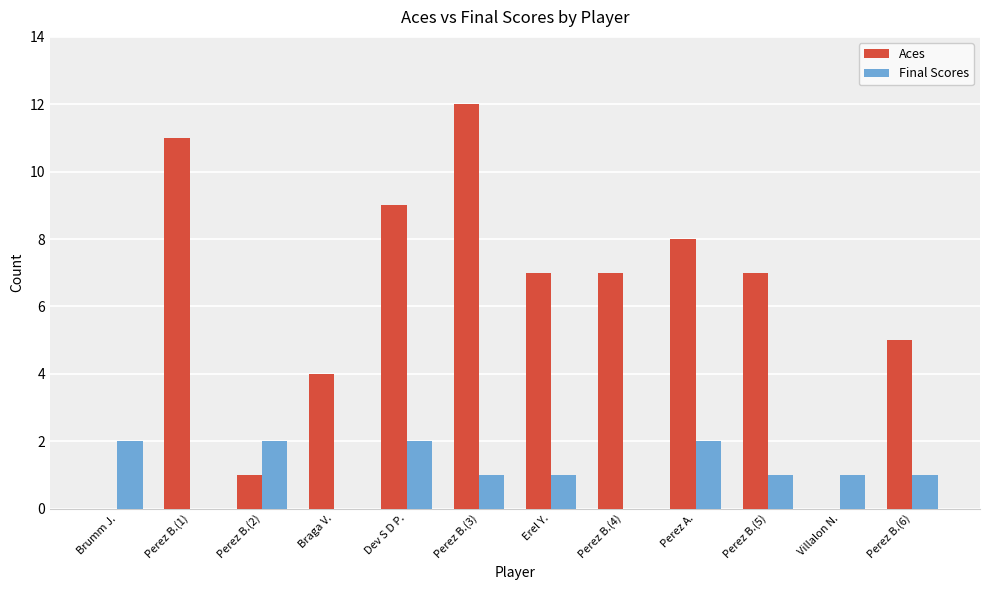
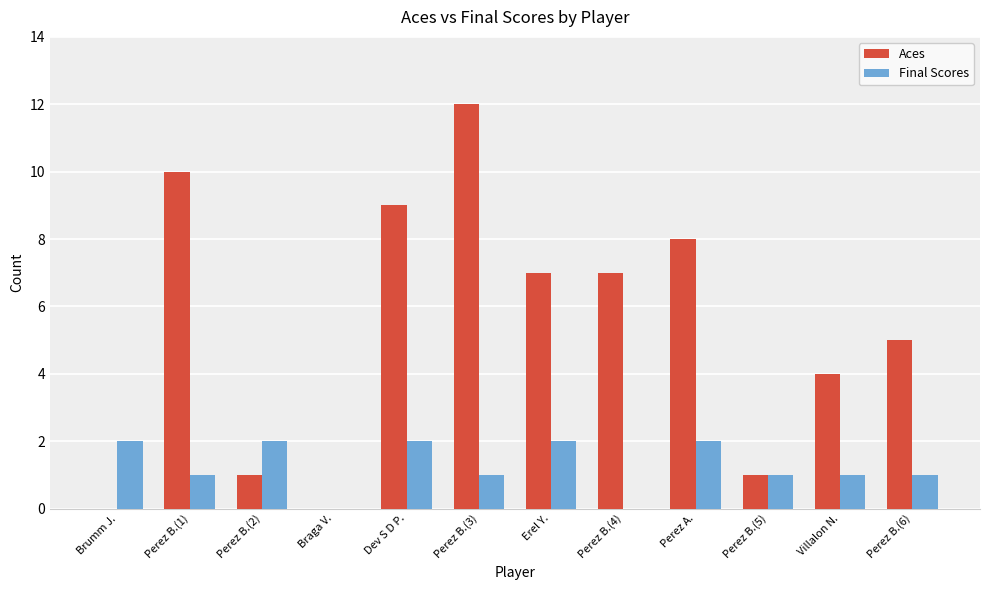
  {
    "Aces": {
      "Brumm J.": 0,
-     "Perez B.(1)": 11,
+     "Perez B.(1)": 10,
      "Perez B.(2)": 1,
-     "Braga V.": 4,
+     "Braga V.": 0,
      "Dev S D P.": 9,
      "Perez B.(3)": 12,
      "Erel Y.": 7,
      "Perez B.(4)": 7,
      "Perez A.": 8,
-     "Perez B.(5)": 7,
-     "Villalon N.": 0,
+     "Perez B.(5)": 1,
+     "Villalon N.": 4,
      "Perez B.(6)": 5
    },
    "Final Scores": {
      "Brumm J.": 2,
-     "Perez B.(1)": 0,
+     "Perez B.(1)": 1,
      "Perez B.(2)": 2,
      "Braga V.": 0,
      "Dev S D P.": 2,
      "Perez B.(3)": 1,
-     "Erel Y.": 1,
+     "Erel Y.": 2,
      "Perez B.(4)": 0,
      "Perez A.": 2,
      "Perez B.(5)": 1,
      "Villalon N.": 1,
      "Perez B.(6)": 1
    }
  }
